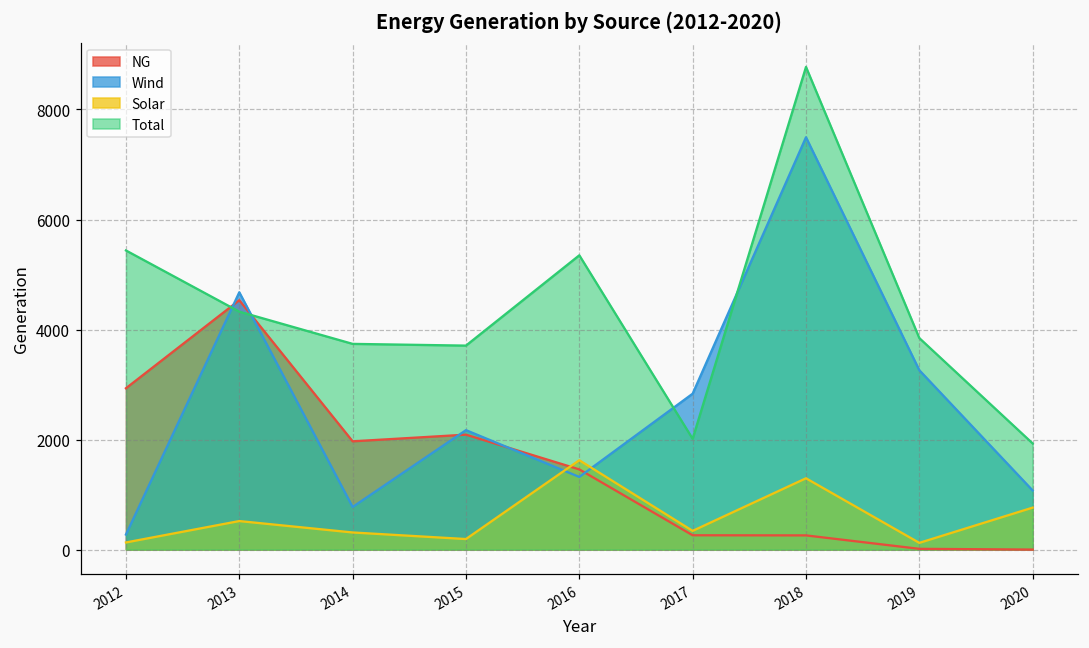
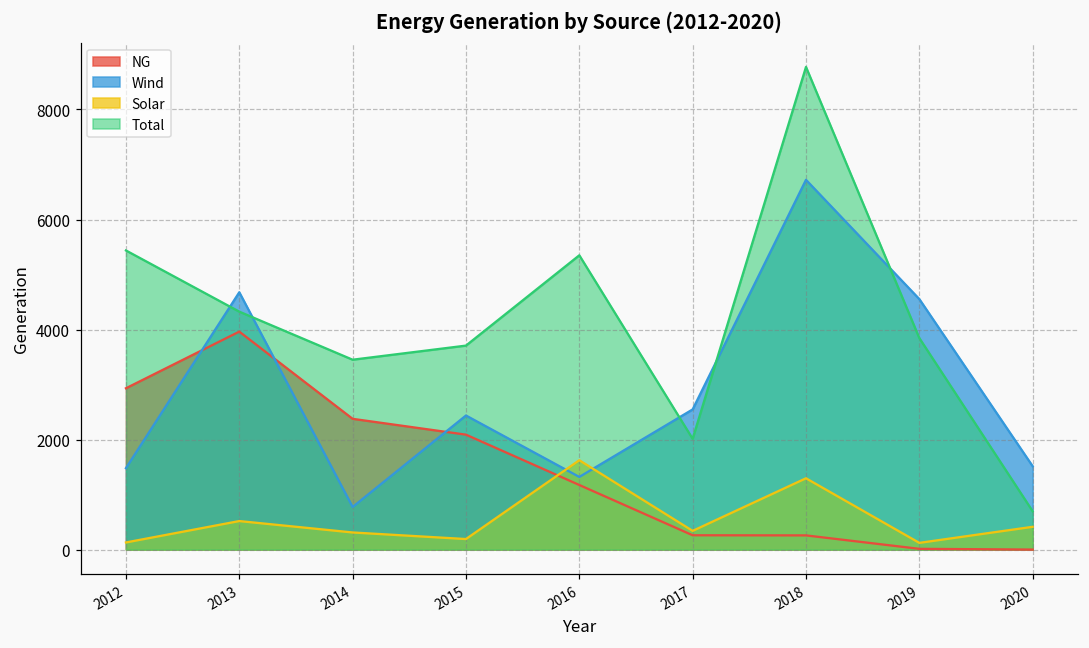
  {
    "NG": {
      "2012": 2900,
-     "2013": 4500,
-     "2014": 2000,
+     "2013": 4000,
+     "2014": 2400,
      "2015": 2100,
-     "2016": 1500,
+     "2016": 1200,
      "2017": 300,
      "2018": 300,
      "2019": 0,
      "2020": 0
    },
    "Wind": {
-     "2012": 300,
+     "2012": 1500,
      "2013": 4700,
      "2014": 800,
-     "2015": 2200,
+     "2015": 2400,
      "2016": 1300,
-     "2017": 2800,
-     "2018": 7500,
-     "2019": 3300,
-     "2020": 1100
+     "2017": 2500,
+     "2018": 6700,
+     "2019": 4600,
+     "2020": 1500
    },
    "Solar": {
      "2012": 100,
      "2013": 500,
      "2014": 300,
      "2015": 200,
      "2016": 1600,
      "2017": 300,
      "2018": 1300,
      "2019": 100,
-     "2020": 800
+     "2020": 400
    },
    "Total": {
      "2012": 5400,
      "2013": 4300,
-     "2014": 3700,
+     "2014": 3500,
      "2015": 3700,
      "2016": 5300,
      "2017": 2000,
      "2018": 8800,
      "2019": 3800,
-     "2020": 1900
+     "2020": 700
    }
  }
